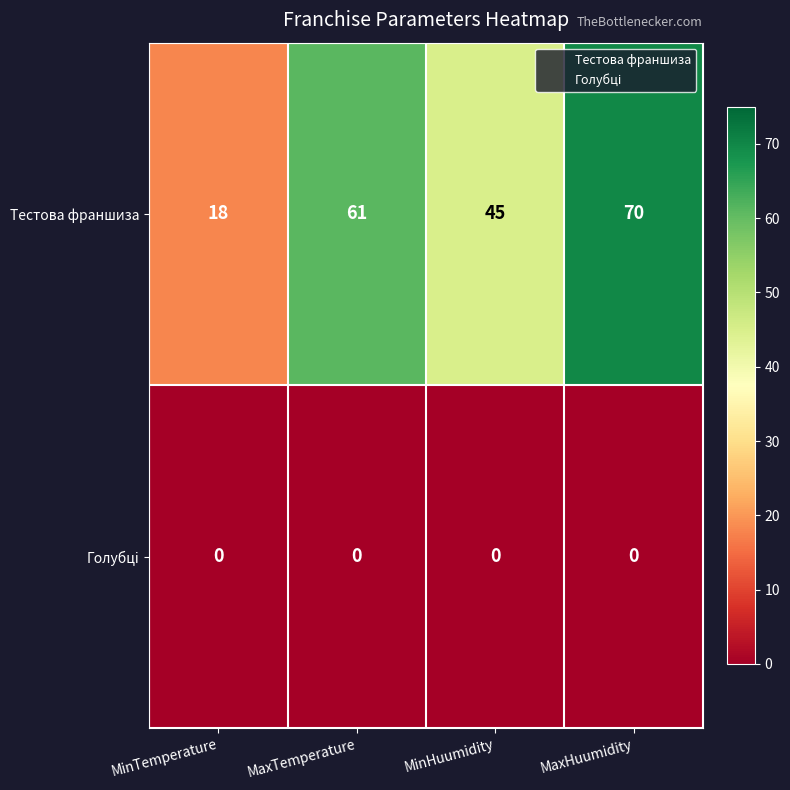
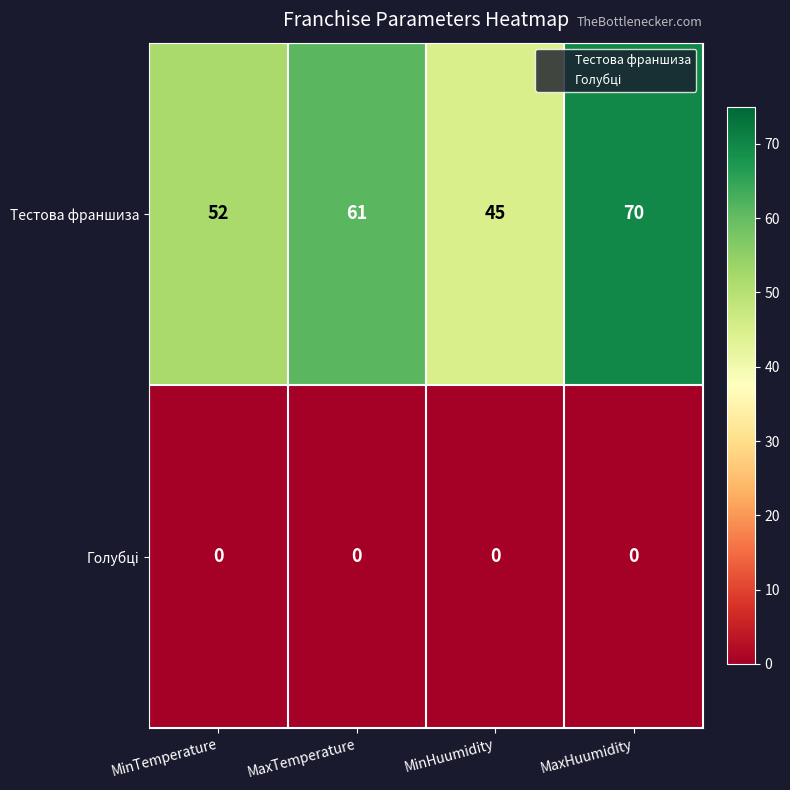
  {
    "Тестова франшиза": {
-     "MinTemperature": 18,
+     "MinTemperature": 52,
      "MaxTemperature": 61,
      "MinHuumidity": 45,
      "MaxHuumidity": 70
    },
    "Голубці": {
      "MinTemperature": 0,
      "MaxTemperature": 0,
      "MinHuumidity": 0,
      "MaxHuumidity": 0
    }
  }
